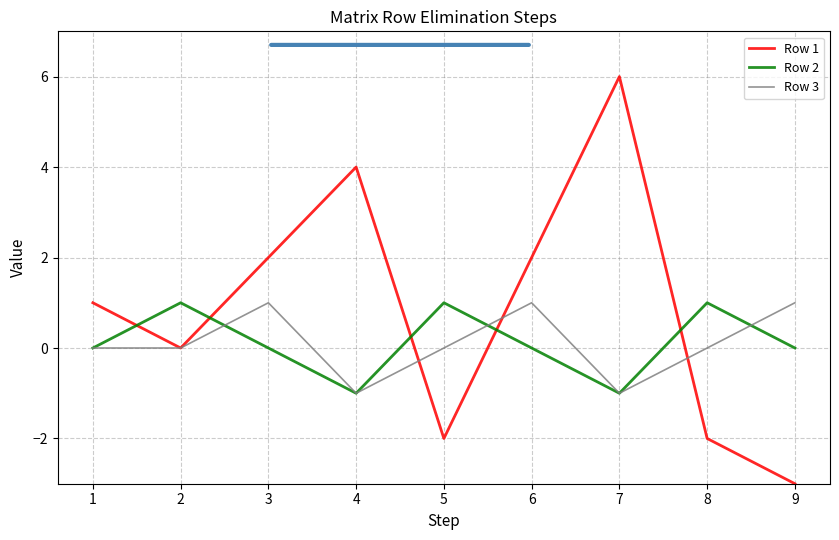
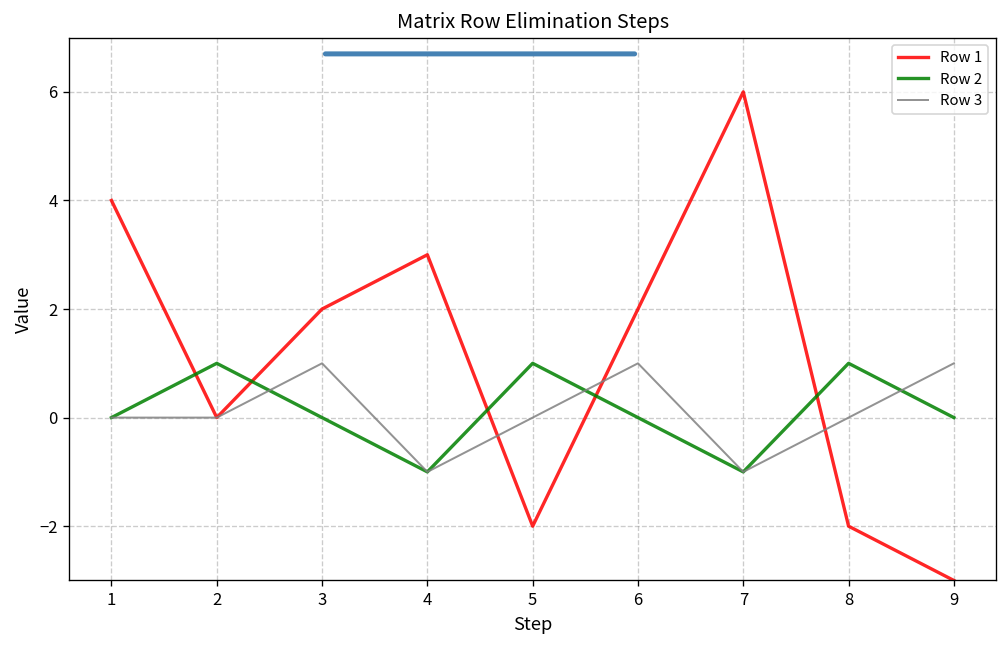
  {
    "Row 1": {
-     "1": 1,
+     "1": 4,
      "3": 2,
-     "4": 4,
+     "4": 3,
      "5": -2,
      "6": 2,
      "7": 6,
      "8": -2,
      "9": -3
    },
    "Row 2": {
      "2": 1,
      "3": 0,
      "5": 1,
      "6": 0,
      "8": 1,
      "9": 0
    },
    "Row 3": {
      "3": 1,
      "5": 0,
      "6": 1,
      "8": 0,
      "9": 1
    }
  }
